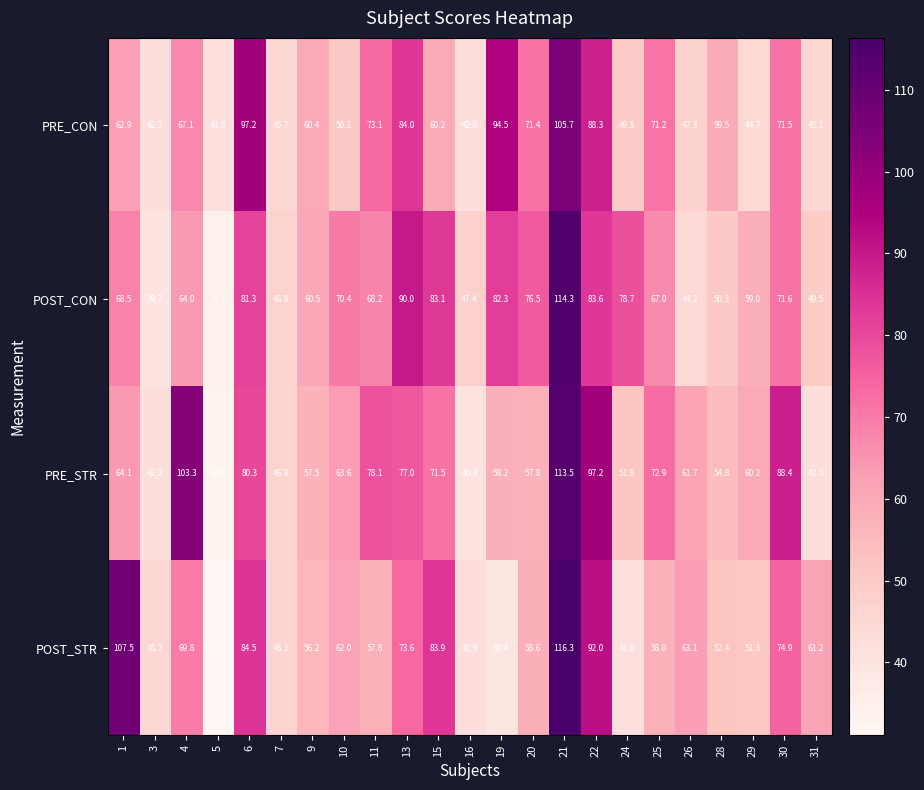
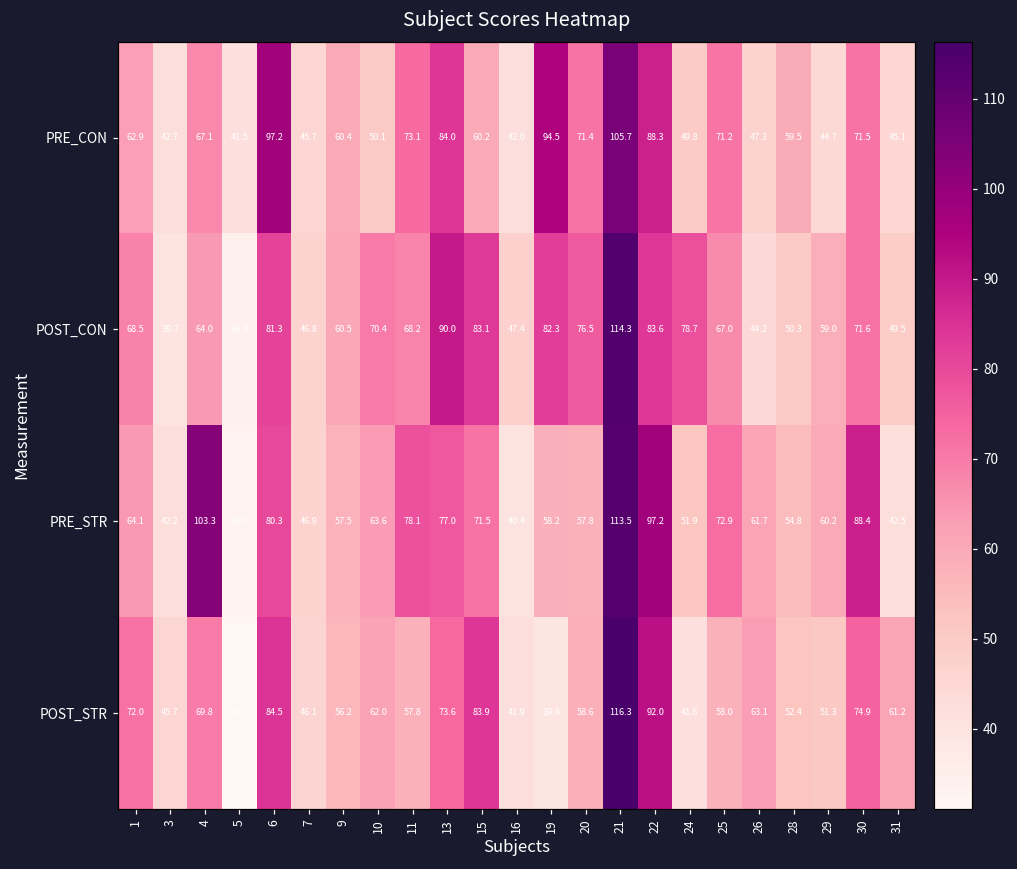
  {
    "PRE_CON": {
      "1": 62.9,
      "4": 67.1,
      "6": 97.2,
      "9": 60.4,
      "10": 50.1,
      "11": 73.1,
      "13": 84.0,
      "15": 60.2,
      "19": 94.5,
      "20": 71.4,
      "21": 105.7,
      "22": 88.3,
      "24": 49.8,
      "25": 71.2,
      "26": 47.3,
      "28": 59.5,
      "30": 71.5
    },
    "POST_CON": {
      "1": 68.5,
      "4": 64.0,
      "6": 81.3,
      "7": 46.8,
      "9": 60.5,
      "10": 70.4,
      "11": 68.2,
      "13": 90.0,
      "15": 83.1,
      "16": 47.4,
      "19": 82.3,
      "20": 76.5,
      "21": 114.3,
      "22": 83.6,
      "24": 78.7,
      "25": 67.0,
      "28": 50.3,
      "29": 59.0,
      "30": 71.6,
      "31": 49.5
    },
    "PRE_STR": {
      "1": 64.1,
      "4": 103.3,
      "6": 80.3,
      "7": 46.9,
      "9": 57.5,
      "10": 63.6,
      "11": 78.1,
      "13": 77.0,
      "15": 71.5,
      "19": 58.2,
      "20": 57.8,
      "21": 113.5,
      "22": 97.2,
      "24": 51.9,
      "25": 72.9,
      "26": 61.7,
      "28": 54.8,
      "29": 60.2,
      "30": 88.4
    },
    "POST_STR": {
-     "1": 107.5,
+     "1": 72.0,
      "4": 69.8,
      "6": 84.5,
      "9": 56.2,
      "10": 62.0,
      "11": 57.8,
      "13": 73.6,
      "15": 83.9,
      "20": 58.6,
      "21": 116.3,
      "22": 92.0,
      "25": 58.0,
      "26": 63.1,
      "28": 52.4,
      "29": 51.3,
      "30": 74.9,
      "31": 61.2
    }
  }
